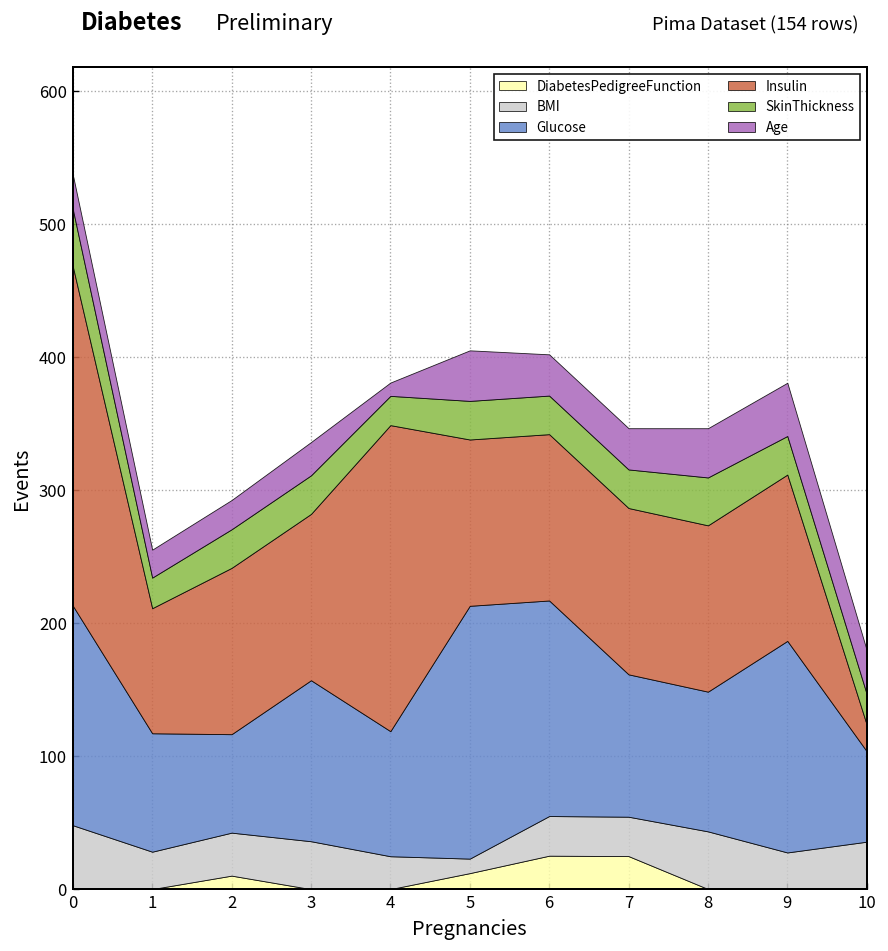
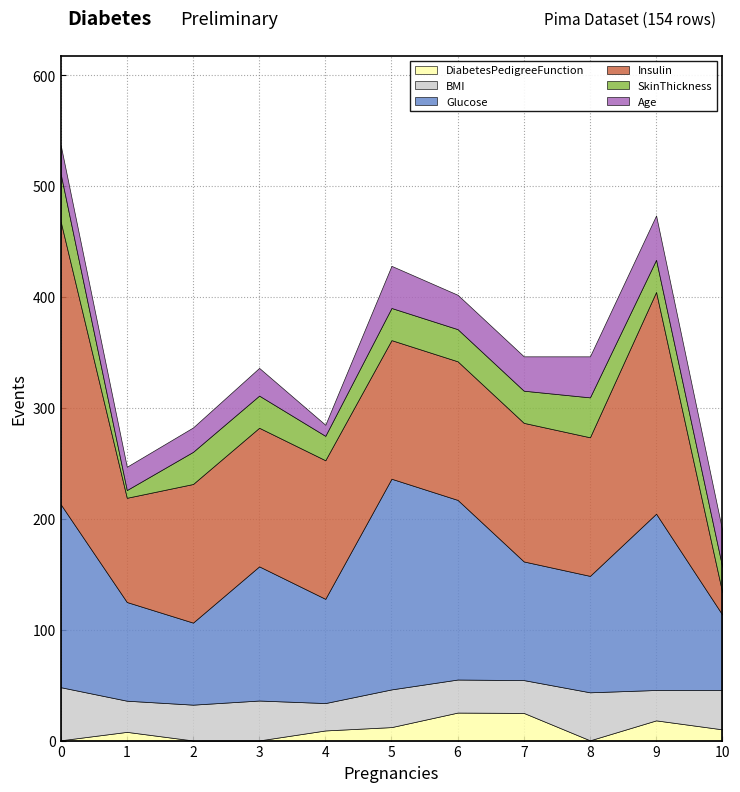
  {
    "DiabetesPedigreeFunction": {
-     "1": 0,
-     "2": 10,
-     "4": 0,
+     "1": 8,
+     "2": 0,
+     "4": 9,
      "5": 12,
      "6": 25,
      "7": 25,
-     "9": 0,
-     "10": 0
+     "9": 18,
+     "10": 10
    },
    "BMI": {
      "0": 48,
      "1": 28,
      "2": 32,
      "3": 36,
      "4": 25,
-     "5": 11,
+     "5": 34,
      "6": 30,
      "7": 30,
      "8": 43,
      "9": 27,
      "10": 36
    },
    "Glucose": {
      "0": 165,
      "1": 89,
      "2": 74,
      "3": 121,
      "4": 94,
      "5": 190,
      "6": 162,
      "7": 107,
      "8": 105,
      "9": 159,
      "10": 68
    },
    "Insulin": {
      "0": 255,
      "1": 94,
      "2": 125,
      "3": 125,
-     "4": 230,
+     "4": 125,
      "5": 125,
      "6": 125,
      "7": 125,
      "8": 125,
-     "9": 125,
+     "9": 200,
      "10": 20
    },
    "SkinThickness": {
      "0": 43,
-     "1": 23,
+     "1": 7,
      "2": 29,
      "3": 29,
      "4": 22,
      "5": 29,
      "6": 29,
      "7": 29,
      "8": 36,
      "9": 29,
      "10": 23
    },
    "Age": {
      "0": 26,
      "1": 21,
      "2": 22,
      "3": 25,
      "4": 10,
      "5": 38,
      "6": 31,
      "7": 31,
      "8": 37,
      "9": 40,
      "10": 33
    }
  }
